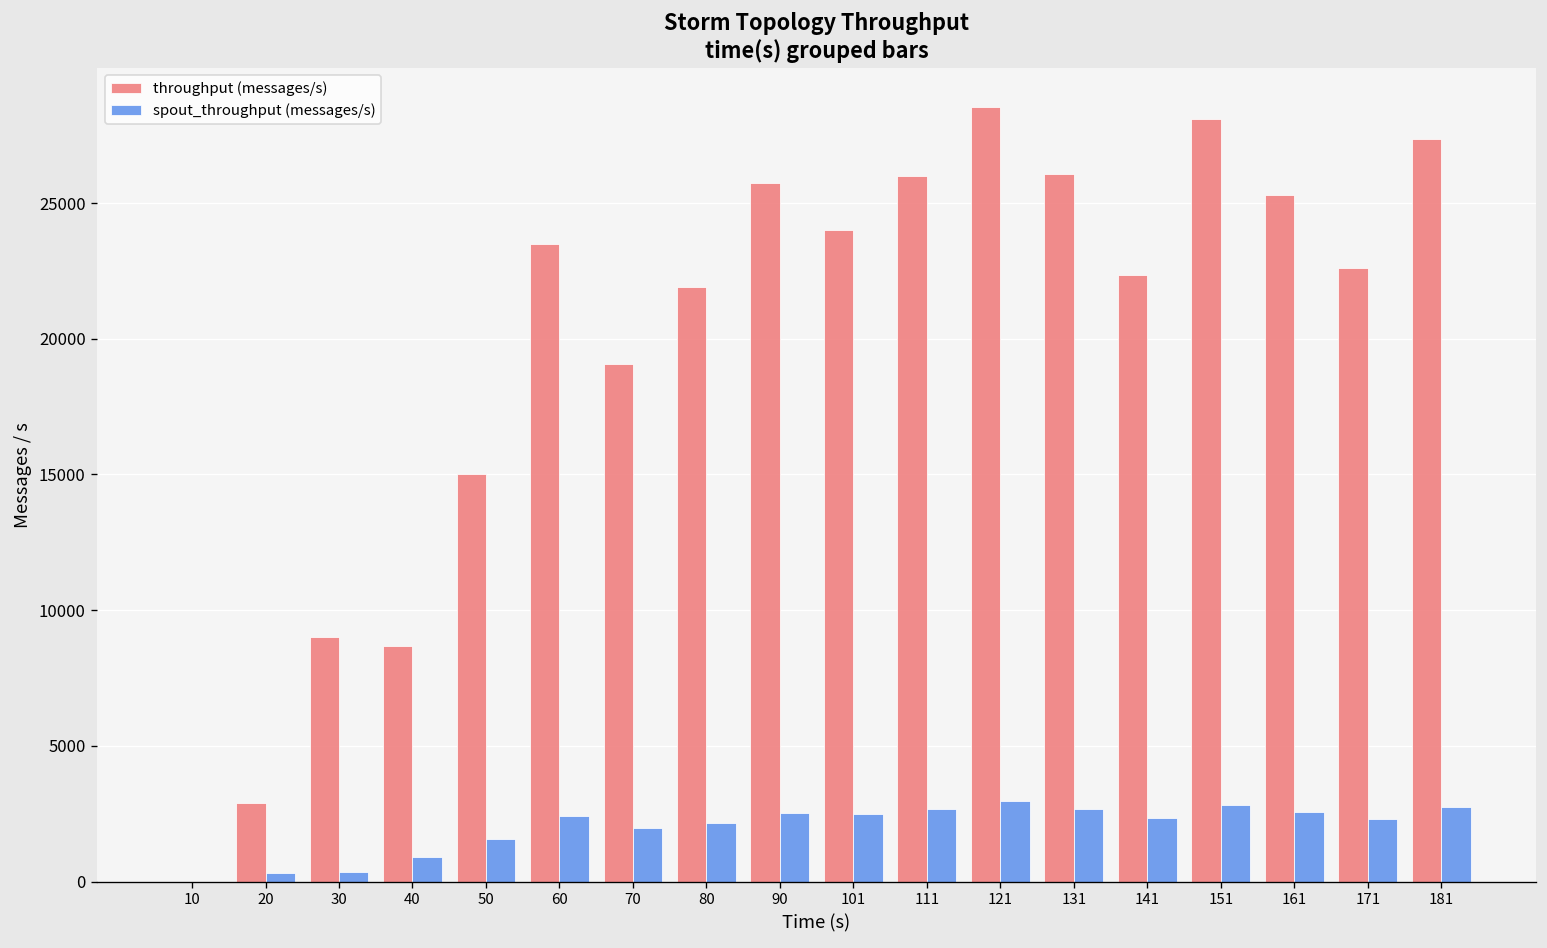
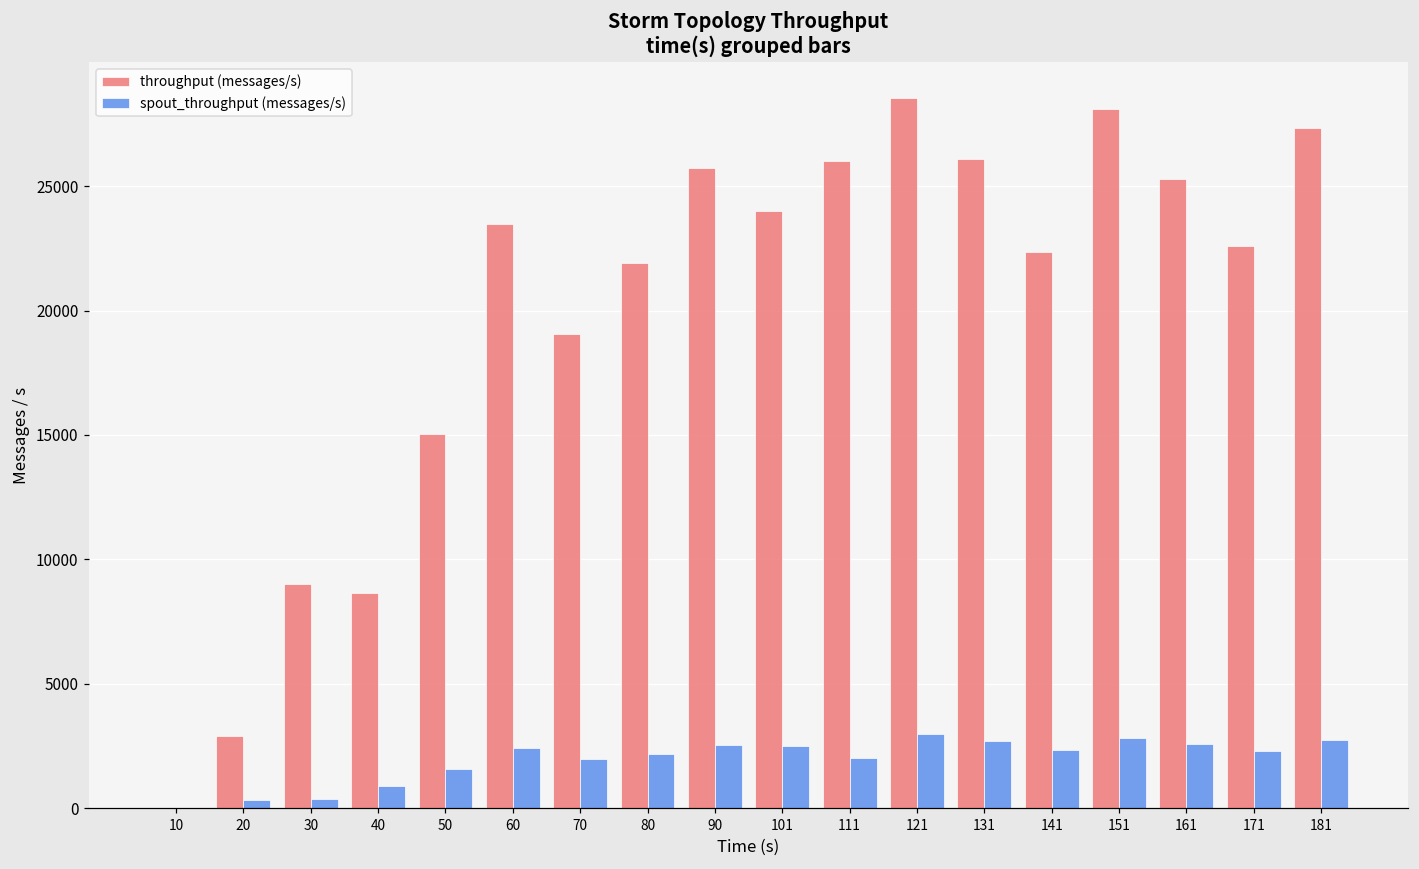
  {
    "throughput (messages/s)": {
      "10": 0,
      "20": 2900,
      "30": 9000,
      "40": 8700,
      "50": 15000,
      "60": 23500,
      "70": 19100,
      "80": 21900,
      "90": 25700,
      "101": 24000,
      "111": 26000,
      "121": 28600,
      "131": 26100,
      "141": 22400,
      "151": 28100,
      "161": 25300,
      "171": 22600,
      "181": 27400
    },
    "spout_throughput (messages/s)": {
      "10": 0,
      "20": 300,
      "30": 400,
      "40": 900,
      "50": 1600,
      "60": 2400,
      "70": 2000,
      "80": 2200,
      "90": 2500,
      "101": 2500,
-     "111": 2700,
+     "111": 2000,
      "121": 3000,
      "131": 2700,
      "141": 2300,
      "151": 2800,
      "161": 2600,
      "171": 2300,
      "181": 2800
    }
  }
